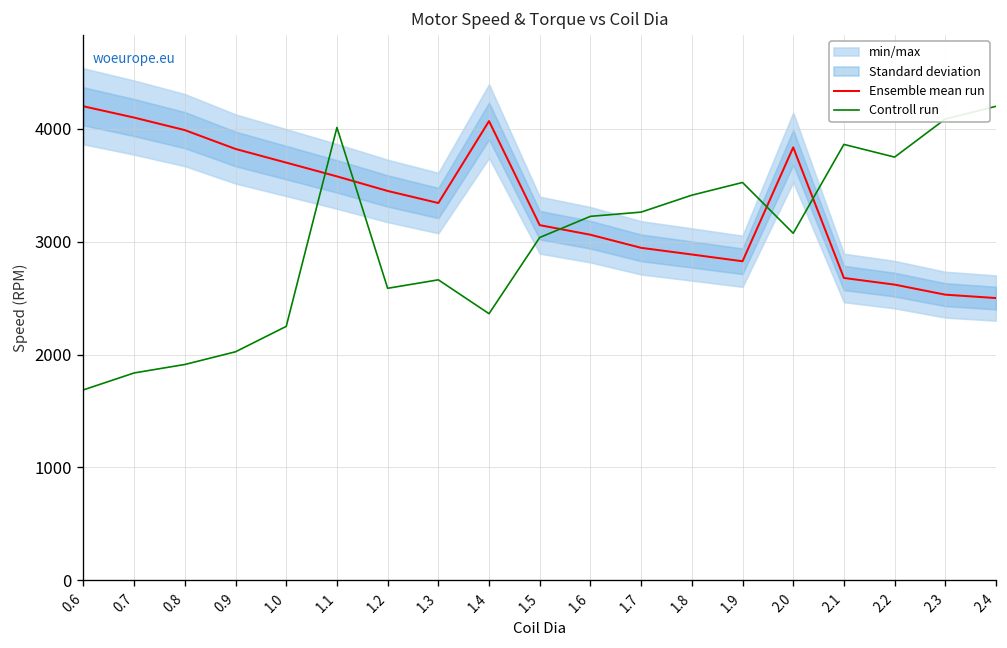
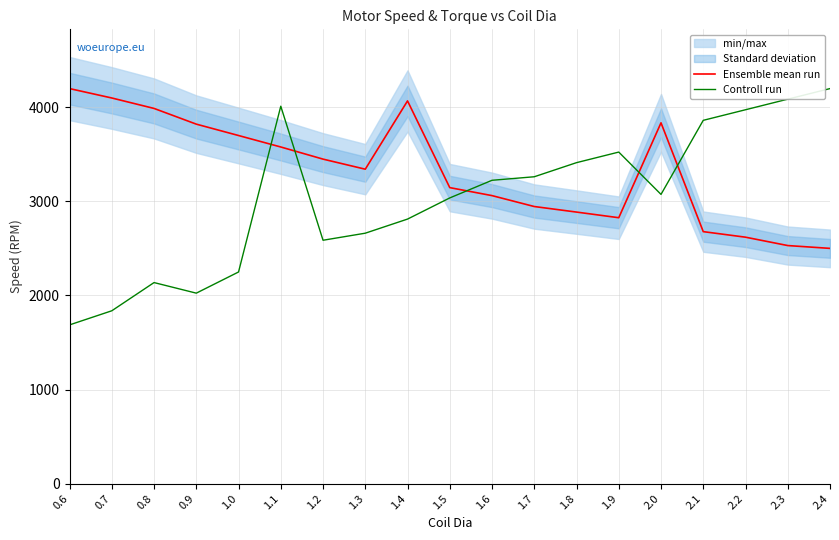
  {
    "Ensemble mean run": {
      "0.6": 4200,
      "0.7": 4100,
      "0.8": 4000,
      "0.9": 3800,
      "1.0": 3700,
      "1.1": 3600,
      "1.2": 3500,
      "1.3": 3300,
      "1.4": 4100,
      "1.5": 3100,
      "1.6": 3100,
      "1.7": 2900,
      "1.8": 2900,
      "1.9": 2800,
      "2.0": 3800,
      "2.1": 2700,
      "2.2": 2600,
      "2.3": 2500,
      "2.4": 2500
    },
    "Controll run": {
      "0.6": 1700,
      "0.7": 1800,
-     "0.8": 1900,
+     "0.8": 2100,
      "0.9": 2000,
      "1.0": 2300,
      "1.1": 4000,
      "1.2": 2600,
      "1.3": 2700,
-     "1.4": 2400,
+     "1.4": 2800,
      "1.5": 3000,
      "1.6": 3200,
      "1.7": 3300,
      "1.8": 3400,
      "1.9": 3500,
      "2.0": 3100,
      "2.1": 3900,
-     "2.2": 3800,
+     "2.2": 4000,
      "2.3": 4100,
      "2.4": 4200
    }
  }
